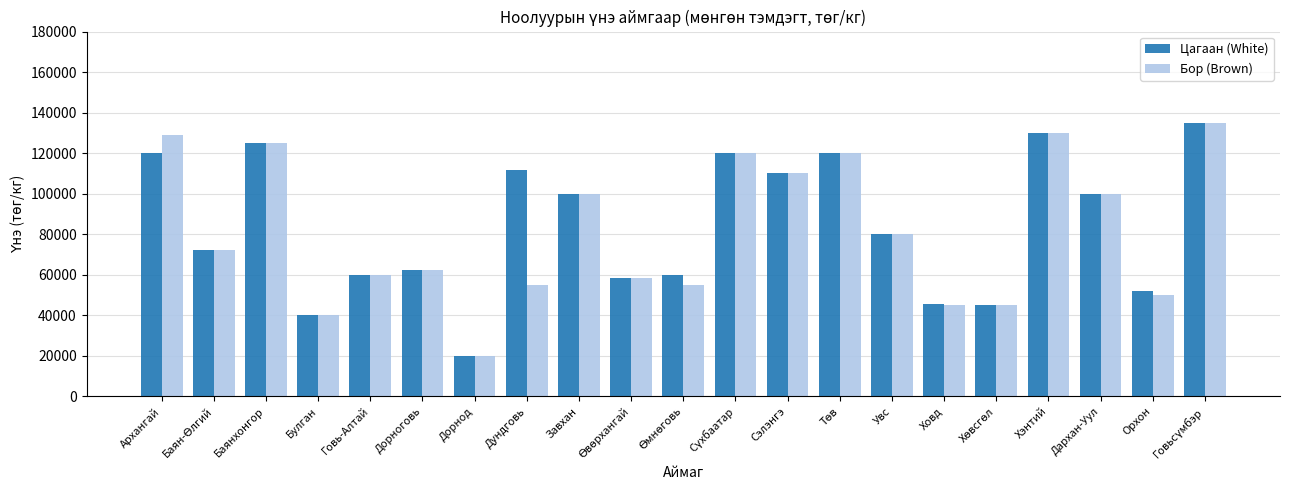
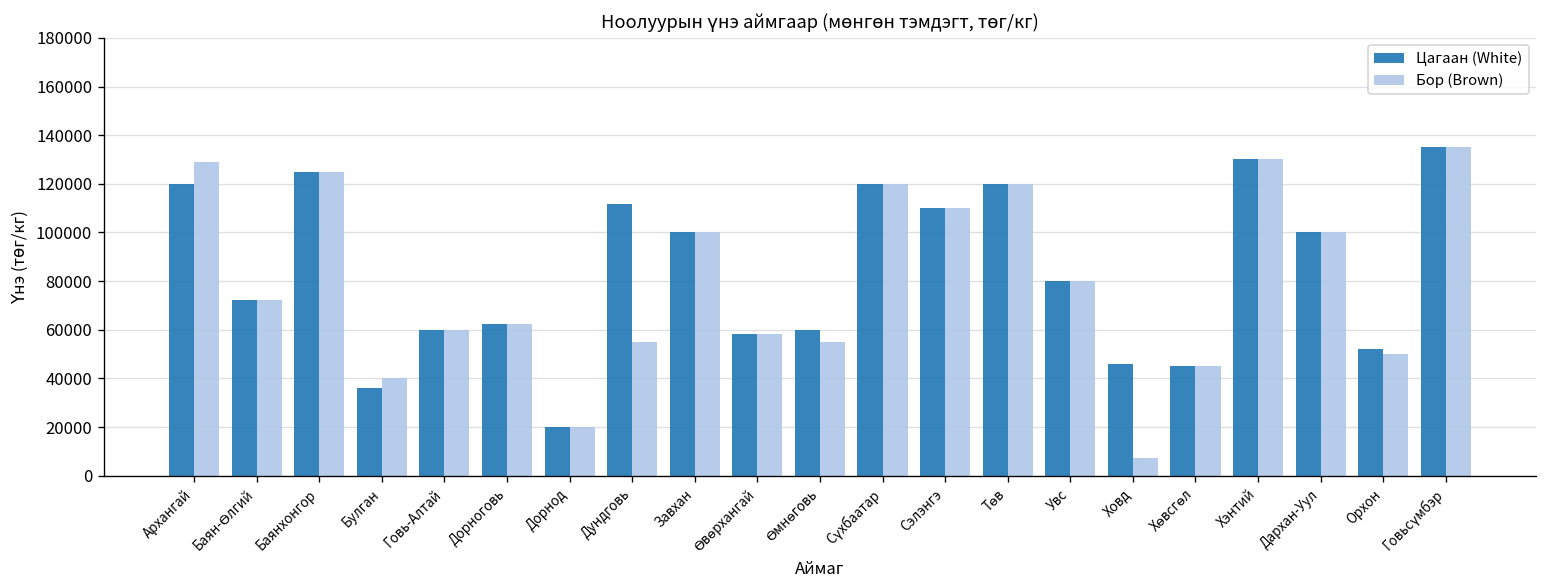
  {
    "Цагаан (White)": {
      "Архангай": 120000,
      "Баян-Өлгий": 72000,
      "Баянхонгор": 125000,
-     "Булган": 40000,
+     "Булган": 36000,
      "Говь-Алтай": 60000,
      "Дорноговь": 63000,
      "Дорнод": 20000,
      "Дундговь": 112000,
      "Завхан": 100000,
      "Өвөрхангай": 58000,
      "Өмнөговь": 60000,
      "Сүхбаатар": 120000,
      "Сэлэнгэ": 110000,
      "Төв": 120000,
      "Увс": 80000,
      "Ховд": 46000,
      "Хөвсгөл": 45000,
      "Хэнтий": 130000,
      "Дархан-Уул": 100000,
      "Орхон": 52000,
      "Говьсүмбэр": 135000
    },
    "Бор (Brown)": {
      "Архангай": 129000,
      "Баян-Өлгий": 72000,
      "Баянхонгор": 125000,
      "Булган": 40000,
      "Говь-Алтай": 60000,
      "Дорноговь": 63000,
      "Дорнод": 20000,
      "Дундговь": 55000,
      "Завхан": 100000,
      "Өвөрхангай": 58000,
      "Өмнөговь": 55000,
      "Сүхбаатар": 120000,
      "Сэлэнгэ": 110000,
      "Төв": 120000,
      "Увс": 80000,
-     "Ховд": 45000,
+     "Ховд": 7000,
      "Хөвсгөл": 45000,
      "Хэнтий": 130000,
      "Дархан-Уул": 100000,
      "Орхон": 50000,
      "Говьсүмбэр": 135000
    }
  }
